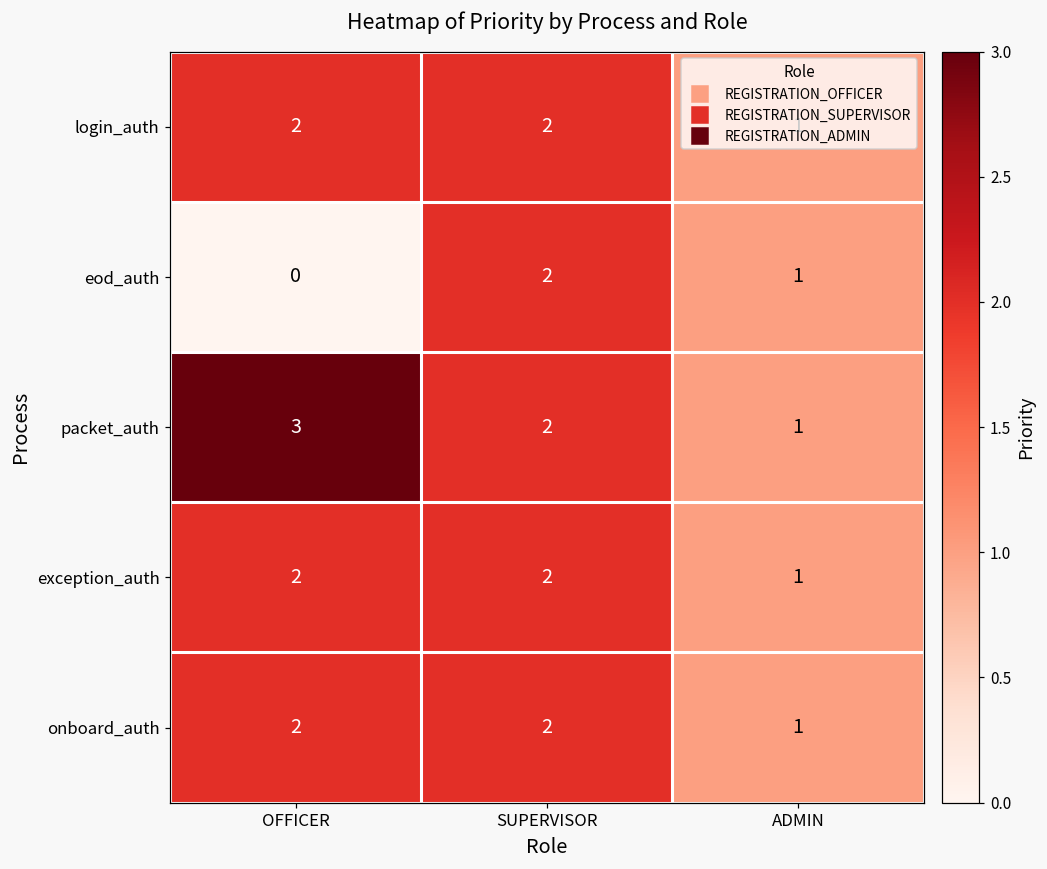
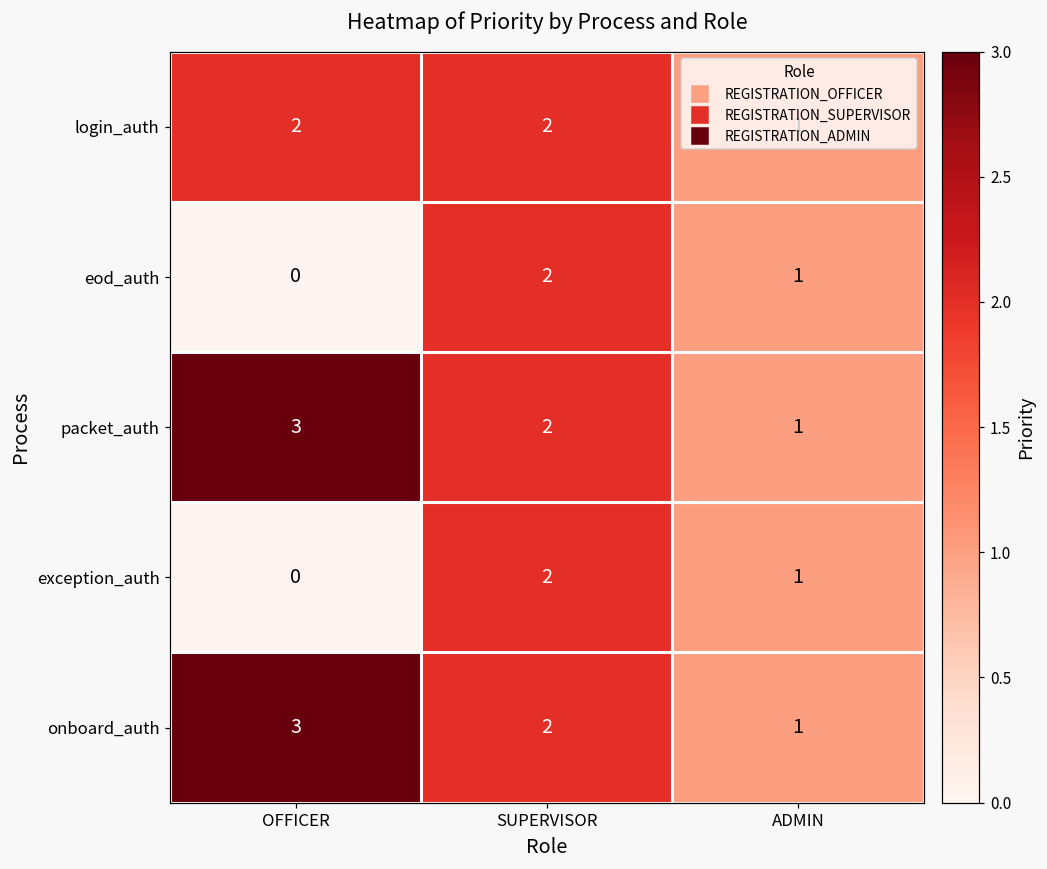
  {
    "login_auth": {
      "OFFICER": 2,
      "SUPERVISOR": 2
    },
    "eod_auth": {
      "OFFICER": 0,
      "SUPERVISOR": 2,
      "ADMIN": 1
    },
    "packet_auth": {
      "OFFICER": 3,
      "SUPERVISOR": 2,
      "ADMIN": 1
    },
    "exception_auth": {
-     "OFFICER": 2,
+     "OFFICER": 0,
      "SUPERVISOR": 2,
      "ADMIN": 1
    },
    "onboard_auth": {
-     "OFFICER": 2,
+     "OFFICER": 3,
      "SUPERVISOR": 2,
      "ADMIN": 1
    }
  }
